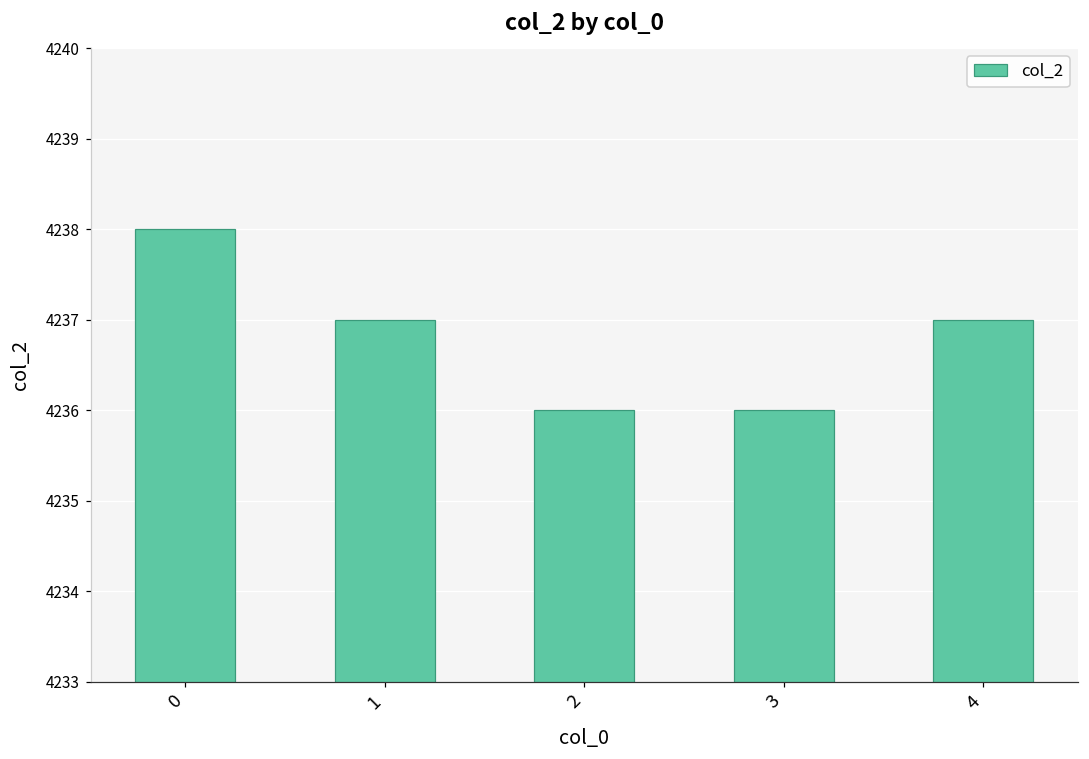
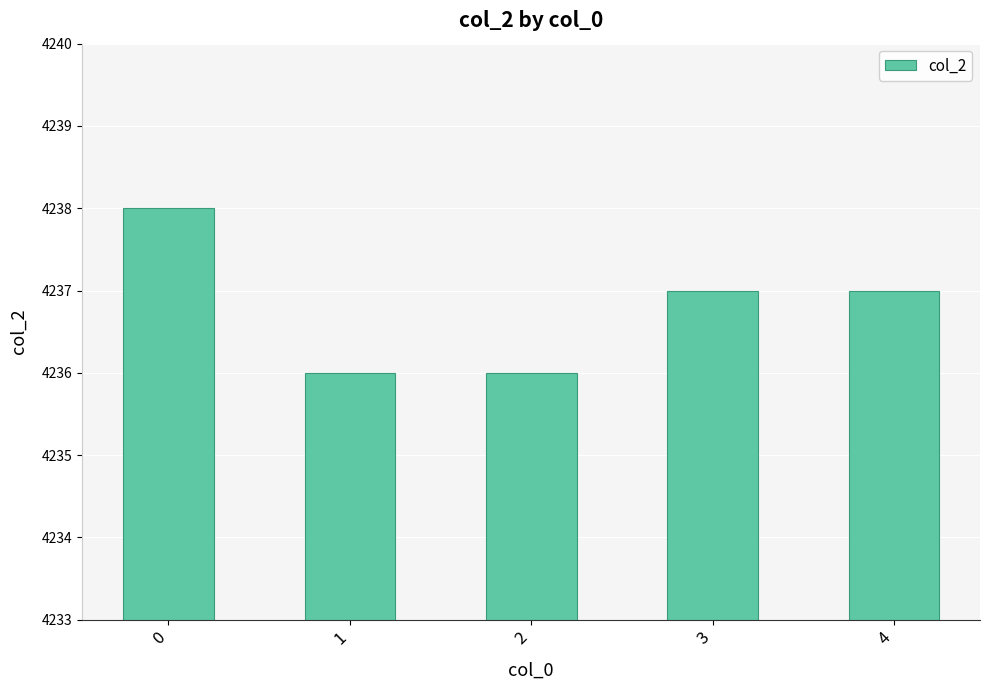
  {
    "0": 4238,
-   "1": 4237,
+   "1": 4236,
    "2": 4236,
-   "3": 4236,
+   "3": 4237,
    "4": 4237
  }
